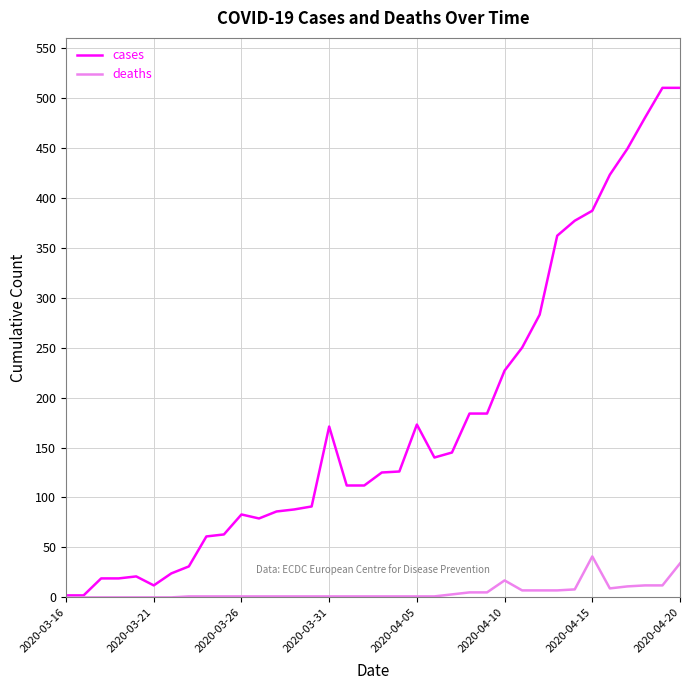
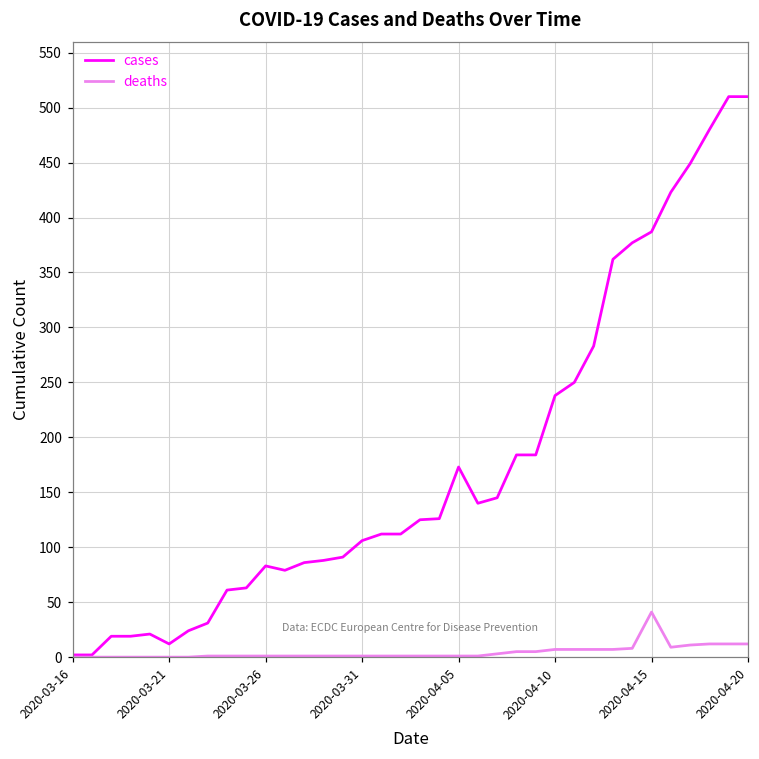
  {
    "cases": {
      "2020-03-21": 10,
      "2020-03-26": 80,
-     "2020-03-31": 170,
+     "2020-03-31": 110,
      "2020-04-05": 170,
-     "2020-04-10": 230,
+     "2020-04-10": 240,
      "2020-04-15": 390,
      "2020-04-20": 510
    },
    "deaths": {
      "2020-03-21": 0,
      "2020-03-26": 0,
      "2020-03-31": 0,
      "2020-04-05": 0,
-     "2020-04-10": 20,
+     "2020-04-10": 10,
      "2020-04-15": 40,
-     "2020-04-20": 30
+     "2020-04-20": 10
    }
  }
